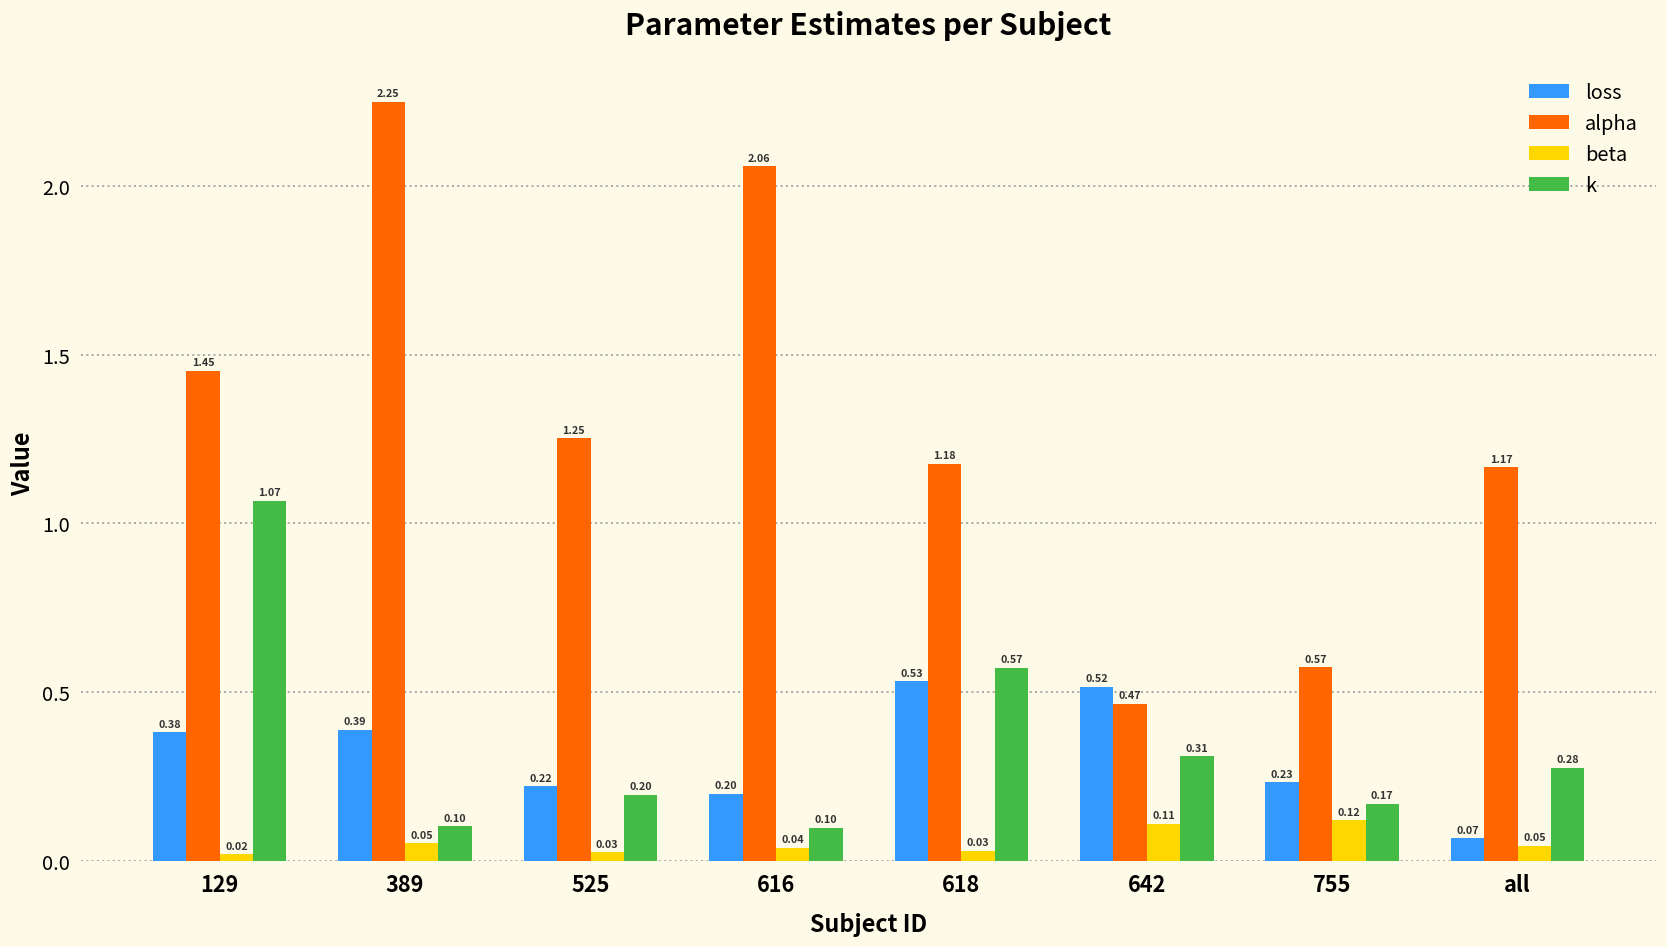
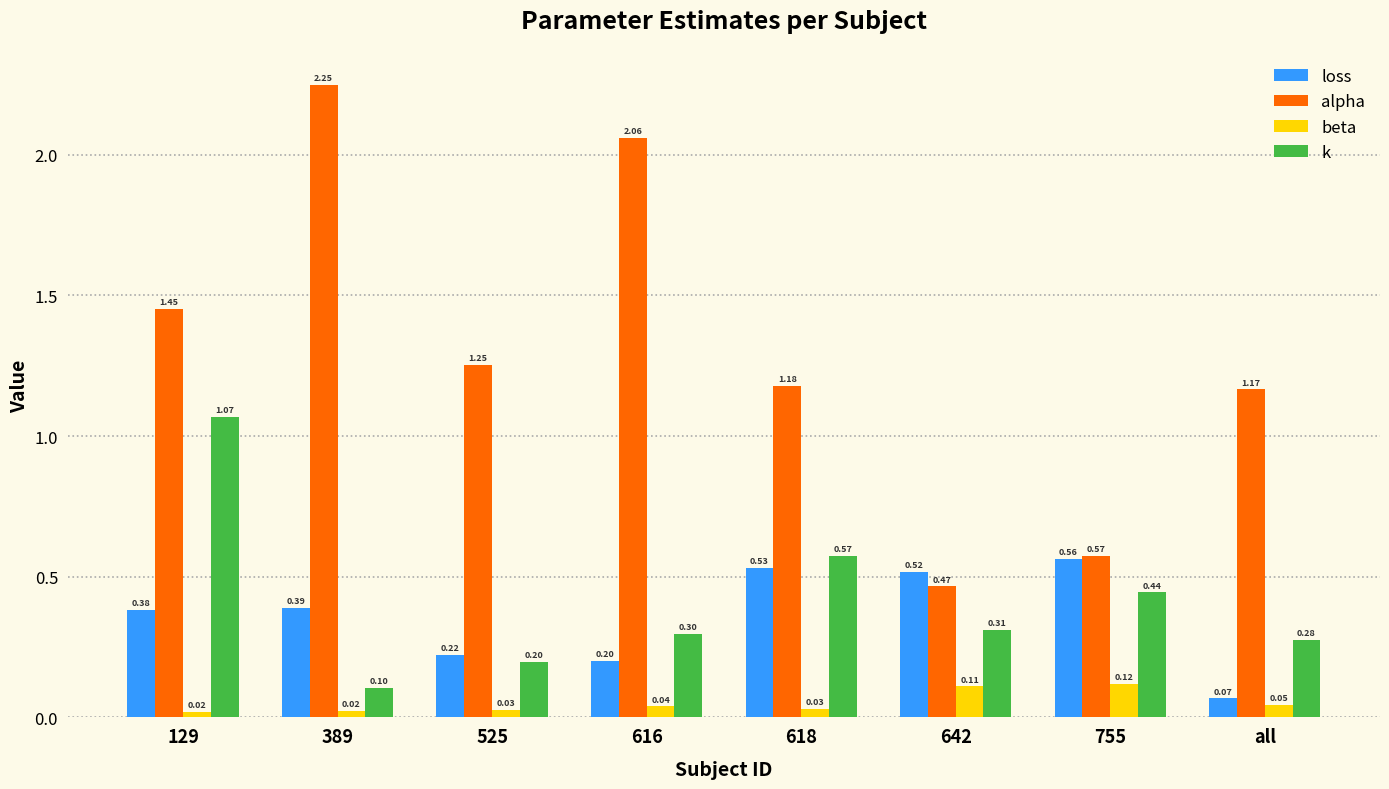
  {
    "loss": {
      "129": 0.38,
      "389": 0.39,
      "525": 0.22,
      "616": 0.20,
      "618": 0.53,
      "642": 0.52,
-     "755": 0.23,
+     "755": 0.56,
      "all": 0.07
    },
    "alpha": {
      "129": 1.45,
      "389": 2.25,
      "525": 1.25,
      "616": 2.06,
      "618": 1.18,
      "642": 0.47,
      "755": 0.57,
      "all": 1.17
    },
    "beta": {
      "129": 0.02,
-     "389": 0.05,
+     "389": 0.02,
      "525": 0.03,
      "616": 0.04,
      "618": 0.03,
      "642": 0.11,
      "755": 0.12,
      "all": 0.05
    },
    "k": {
      "129": 1.07,
      "389": 0.10,
      "525": 0.20,
-     "616": 0.10,
+     "616": 0.30,
      "618": 0.57,
      "642": 0.31,
-     "755": 0.17,
+     "755": 0.44,
      "all": 0.28
    }
  }
